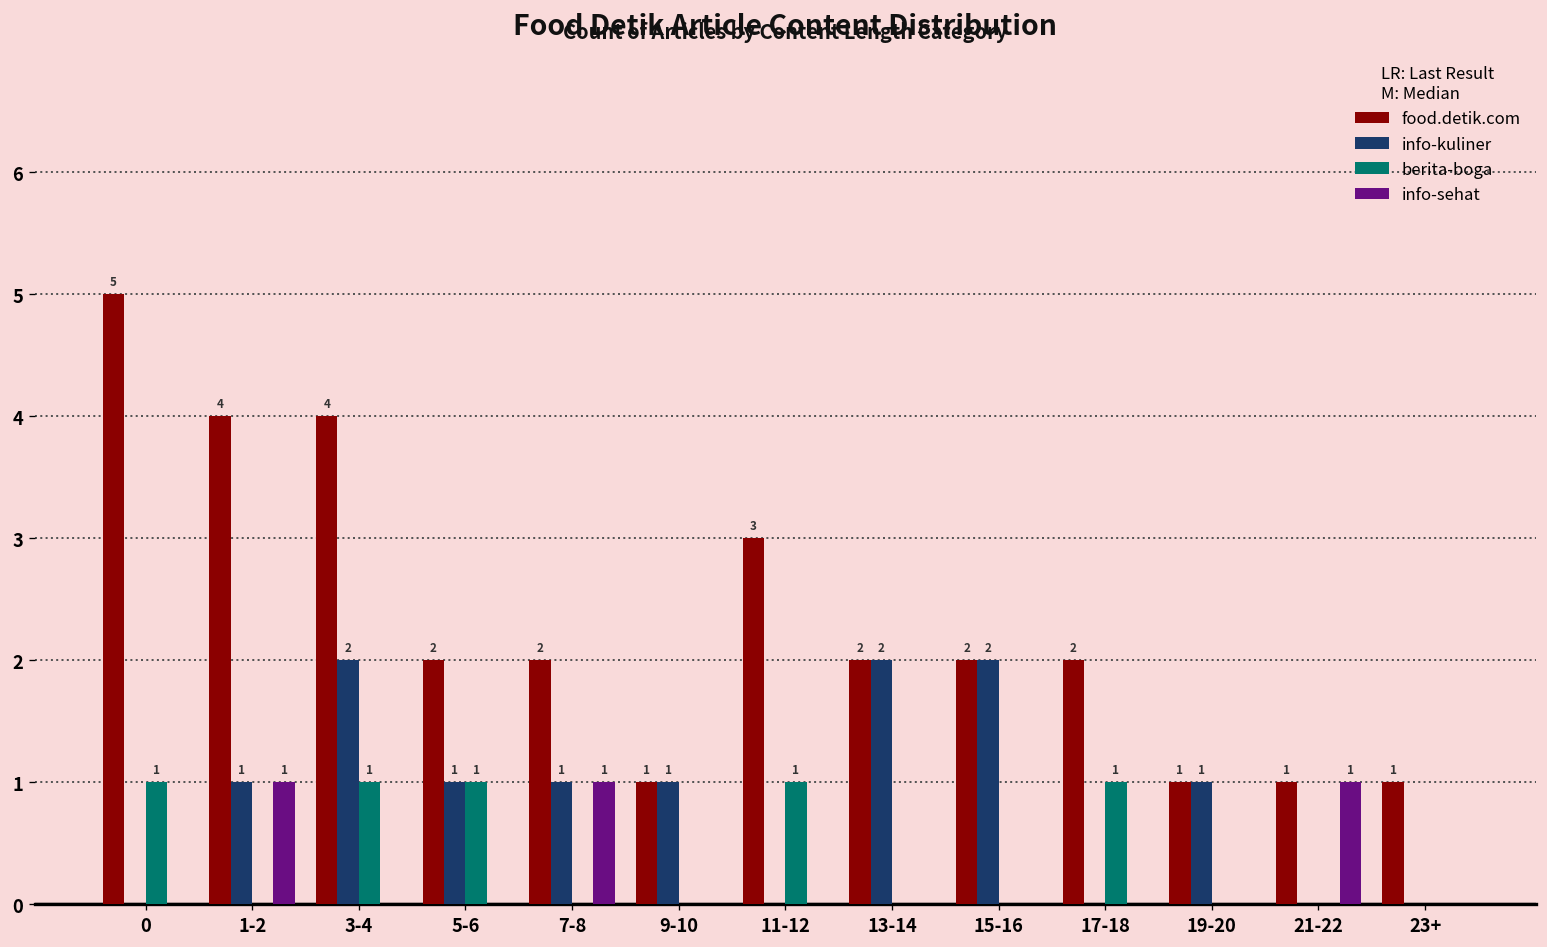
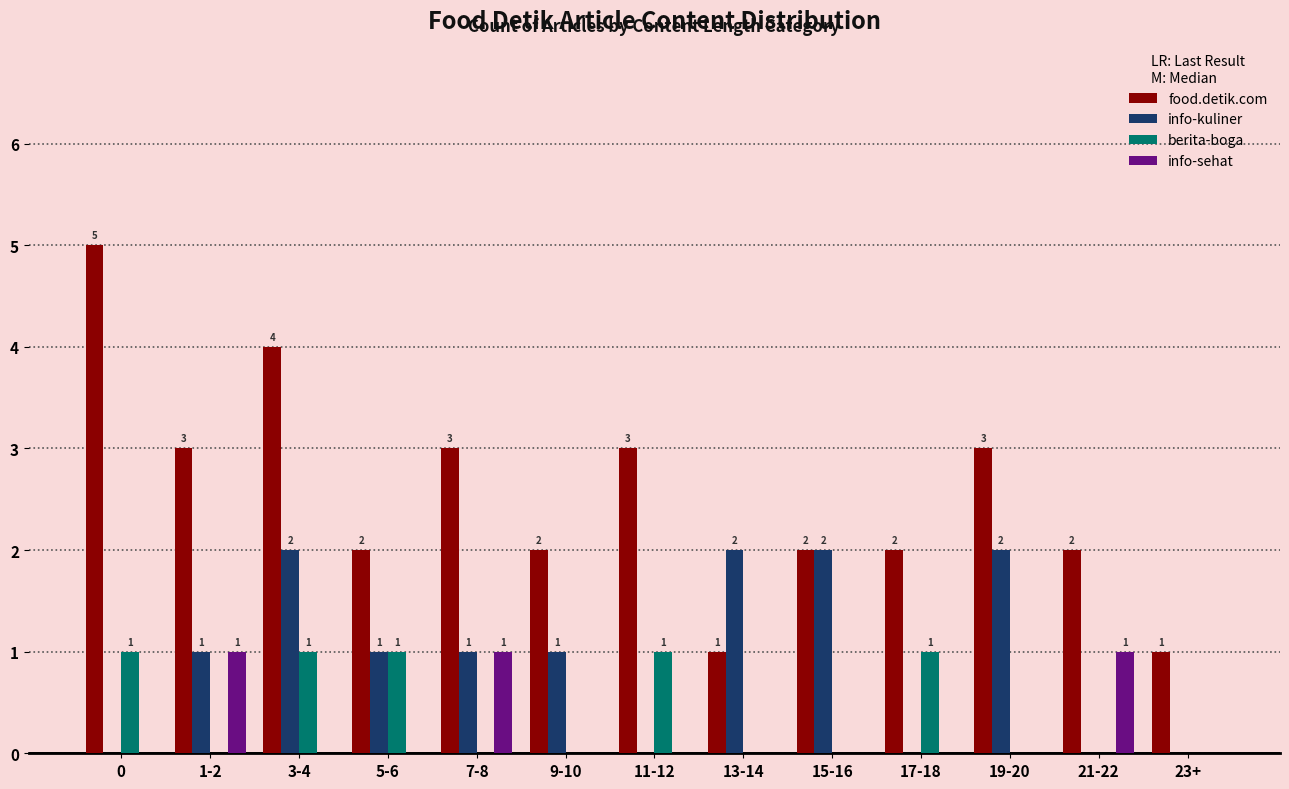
  {
    "food.detik.com": {
      "0": 5,
-     "1-2": 4,
+     "1-2": 3,
      "3-4": 4,
      "5-6": 2,
-     "7-8": 2,
-     "9-10": 1,
+     "7-8": 3,
+     "9-10": 2,
      "11-12": 3,
-     "13-14": 2,
+     "13-14": 1,
      "15-16": 2,
      "17-18": 2,
-     "19-20": 1,
-     "21-22": 1,
+     "19-20": 3,
+     "21-22": 2,
      "23+": 1
    },
    "info-kuliner": {
      "1-2": 1,
      "3-4": 2,
      "5-6": 1,
      "7-8": 1,
      "9-10": 1,
      "13-14": 2,
      "15-16": 2,
-     "19-20": 1
+     "19-20": 2
    },
    "berita-boga": {
      "0": 1,
      "3-4": 1,
      "5-6": 1,
      "11-12": 1,
      "17-18": 1
    },
    "info-sehat": {
      "1-2": 1,
      "7-8": 1,
      "21-22": 1
    }
  }
